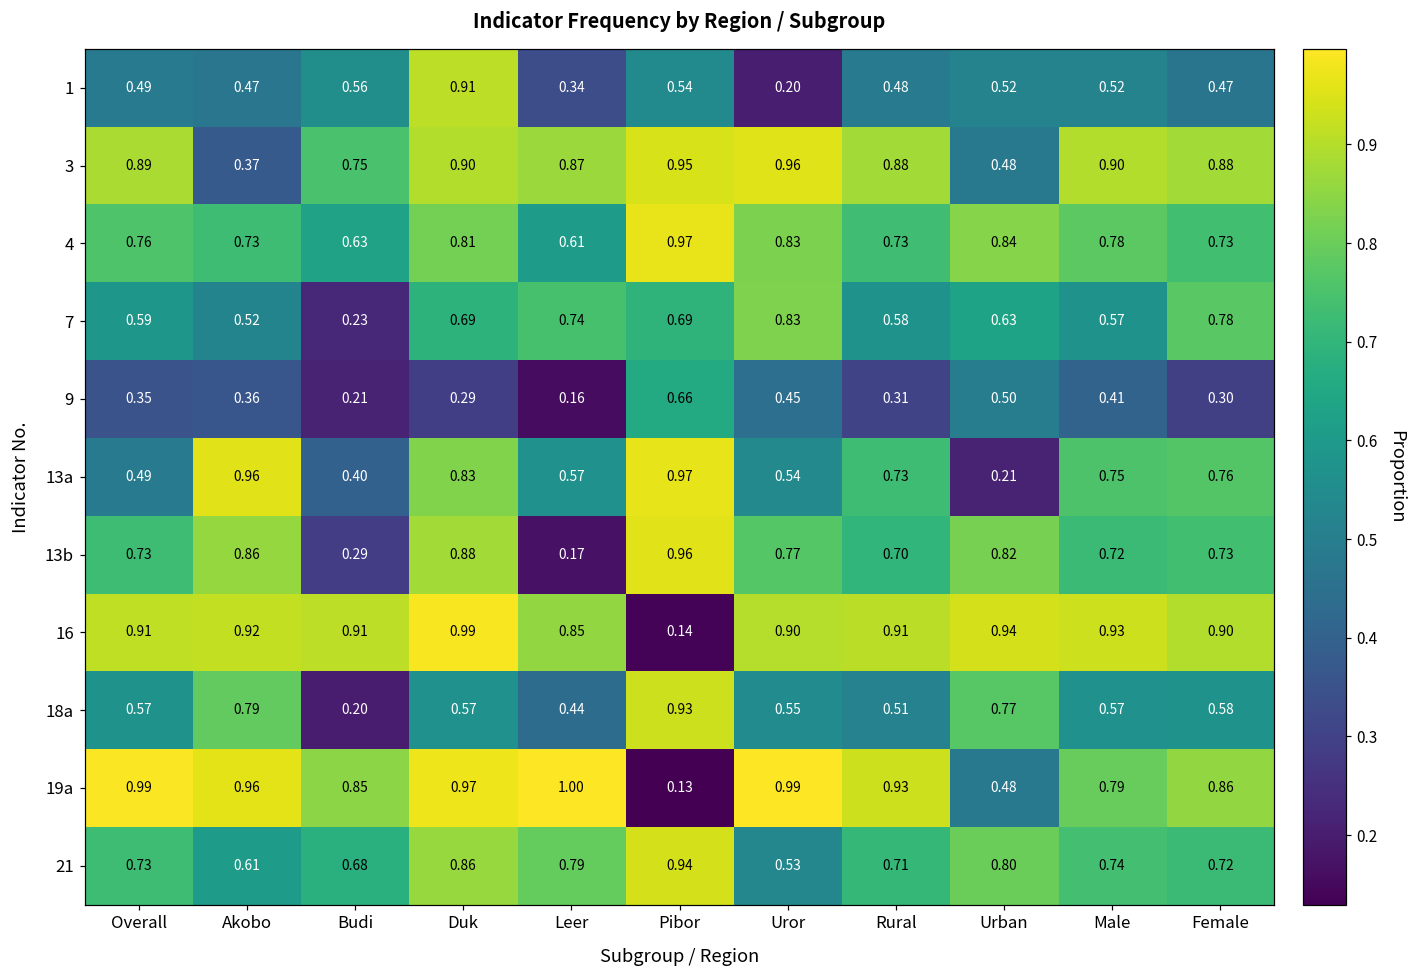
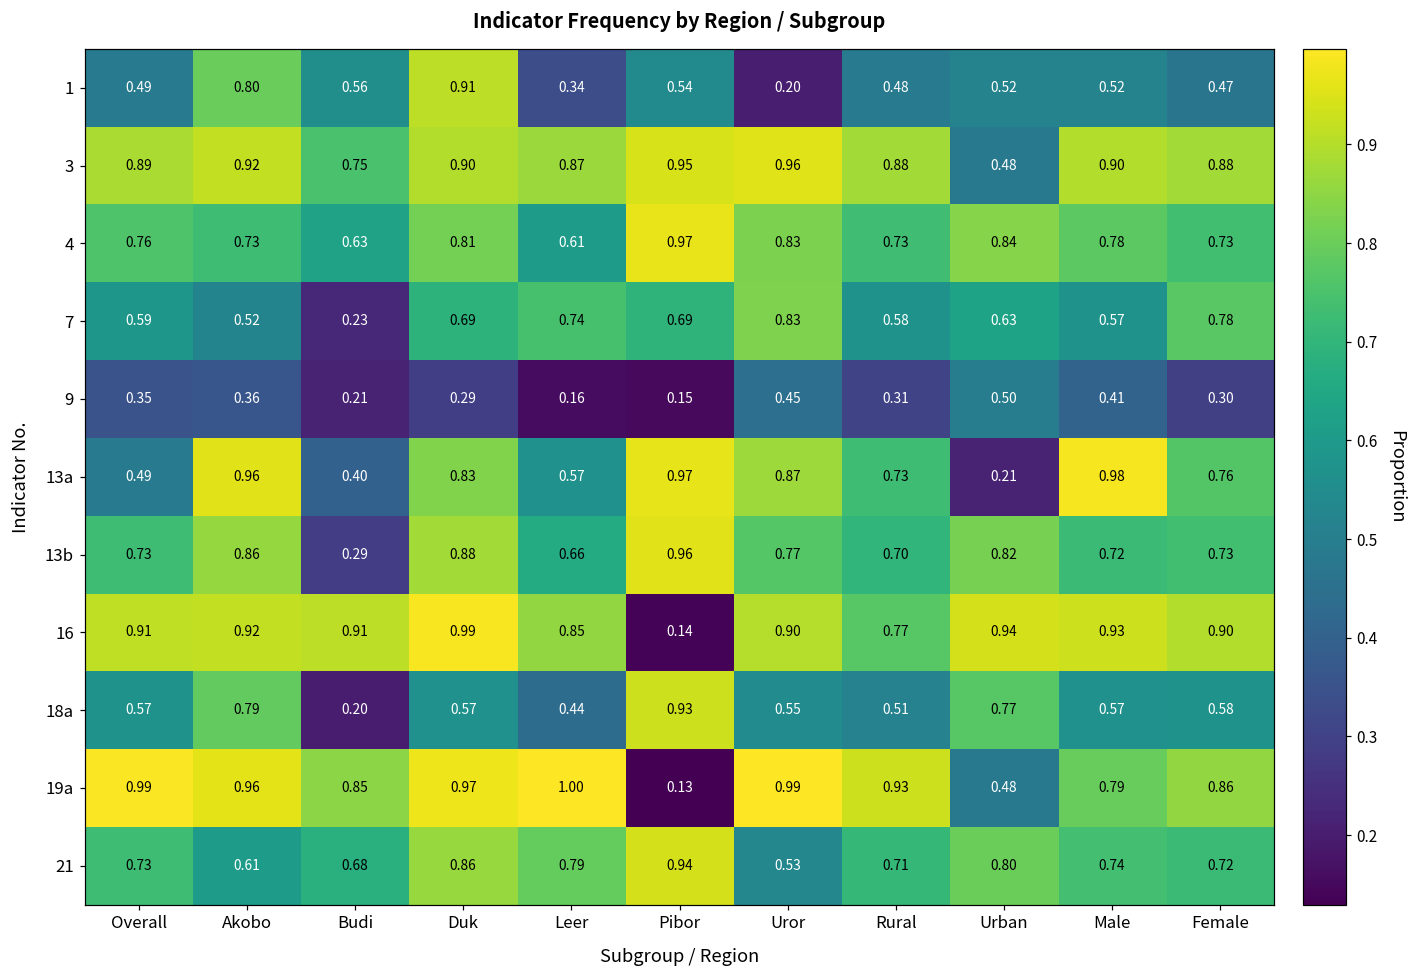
  {
    "1": {
      "Overall": 0.49,
-     "Akobo": 0.47,
+     "Akobo": 0.80,
      "Budi": 0.56,
      "Duk": 0.91,
      "Leer": 0.34,
      "Pibor": 0.54,
      "Uror": 0.20,
      "Rural": 0.48,
      "Urban": 0.52,
      "Male": 0.52,
      "Female": 0.47
    },
    "3": {
      "Overall": 0.89,
-     "Akobo": 0.37,
+     "Akobo": 0.92,
      "Budi": 0.75,
      "Duk": 0.90,
      "Leer": 0.87,
      "Pibor": 0.95,
      "Uror": 0.96,
      "Rural": 0.88,
      "Urban": 0.48,
      "Male": 0.90,
      "Female": 0.88
    },
    "4": {
      "Overall": 0.76,
      "Akobo": 0.73,
      "Budi": 0.63,
      "Duk": 0.81,
      "Leer": 0.61,
      "Pibor": 0.97,
      "Uror": 0.83,
      "Rural": 0.73,
      "Urban": 0.84,
      "Male": 0.78,
      "Female": 0.73
    },
    "7": {
      "Overall": 0.59,
      "Akobo": 0.52,
      "Budi": 0.23,
      "Duk": 0.69,
      "Leer": 0.74,
      "Pibor": 0.69,
      "Uror": 0.83,
      "Rural": 0.58,
      "Urban": 0.63,
      "Male": 0.57,
      "Female": 0.78
    },
    "9": {
      "Overall": 0.35,
      "Akobo": 0.36,
      "Budi": 0.21,
      "Duk": 0.29,
      "Leer": 0.16,
-     "Pibor": 0.66,
+     "Pibor": 0.15,
      "Uror": 0.45,
      "Rural": 0.31,
      "Urban": 0.50,
      "Male": 0.41,
      "Female": 0.30
    },
    "13a": {
      "Overall": 0.49,
      "Akobo": 0.96,
      "Budi": 0.40,
      "Duk": 0.83,
      "Leer": 0.57,
      "Pibor": 0.97,
-     "Uror": 0.54,
+     "Uror": 0.87,
      "Rural": 0.73,
      "Urban": 0.21,
-     "Male": 0.75,
+     "Male": 0.98,
      "Female": 0.76
    },
    "13b": {
      "Overall": 0.73,
      "Akobo": 0.86,
      "Budi": 0.29,
      "Duk": 0.88,
-     "Leer": 0.17,
+     "Leer": 0.66,
      "Pibor": 0.96,
      "Uror": 0.77,
      "Rural": 0.70,
      "Urban": 0.82,
      "Male": 0.72,
      "Female": 0.73
    },
    "16": {
      "Overall": 0.91,
      "Akobo": 0.92,
      "Budi": 0.91,
      "Duk": 0.99,
      "Leer": 0.85,
      "Pibor": 0.14,
      "Uror": 0.90,
-     "Rural": 0.91,
+     "Rural": 0.77,
      "Urban": 0.94,
      "Male": 0.93,
      "Female": 0.90
    },
    "18a": {
      "Overall": 0.57,
      "Akobo": 0.79,
      "Budi": 0.20,
      "Duk": 0.57,
      "Leer": 0.44,
      "Pibor": 0.93,
      "Uror": 0.55,
      "Rural": 0.51,
      "Urban": 0.77,
      "Male": 0.57,
      "Female": 0.58
    },
    "19a": {
      "Overall": 0.99,
      "Akobo": 0.96,
      "Budi": 0.85,
      "Duk": 0.97,
      "Leer": 1.00,
      "Pibor": 0.13,
      "Uror": 0.99,
      "Rural": 0.93,
      "Urban": 0.48,
      "Male": 0.79,
      "Female": 0.86
    },
    "21": {
      "Overall": 0.73,
      "Akobo": 0.61,
      "Budi": 0.68,
      "Duk": 0.86,
      "Leer": 0.79,
      "Pibor": 0.94,
      "Uror": 0.53,
      "Rural": 0.71,
      "Urban": 0.80,
      "Male": 0.74,
      "Female": 0.72
    }
  }
